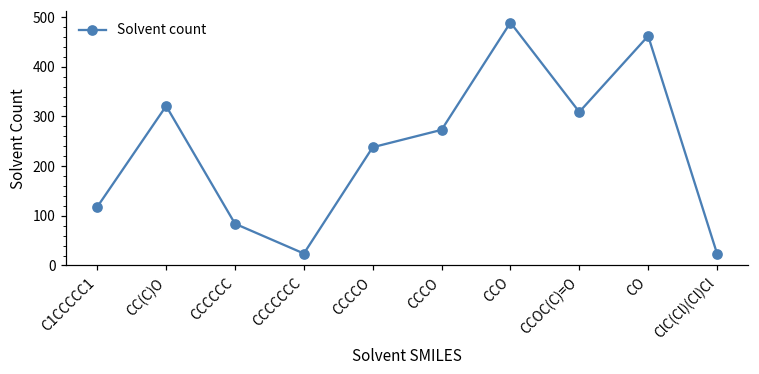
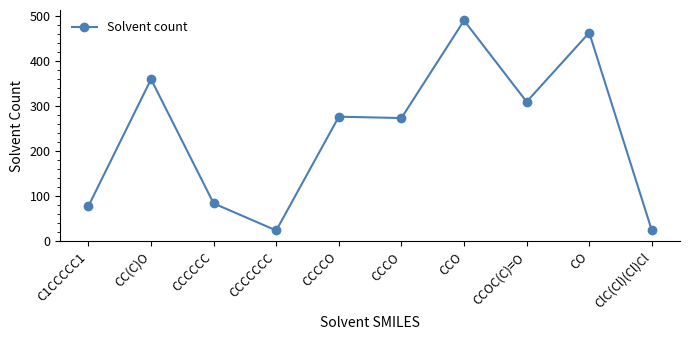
  {
-   "C1CCCCC1": 120,
-   "CC(C)O": 320,
+   "C1CCCCC1": 80,
+   "CC(C)O": 360,
    "CCCCCC": 80,
    "CCCCCCC": 20,
-   "CCCCO": 240,
+   "CCCCO": 280,
    "CCCO": 270,
    "CCO": 490,
    "CCOC(C)=O": 310,
    "CO": 460,
    "ClC(Cl)(Cl)Cl": 20
  }
